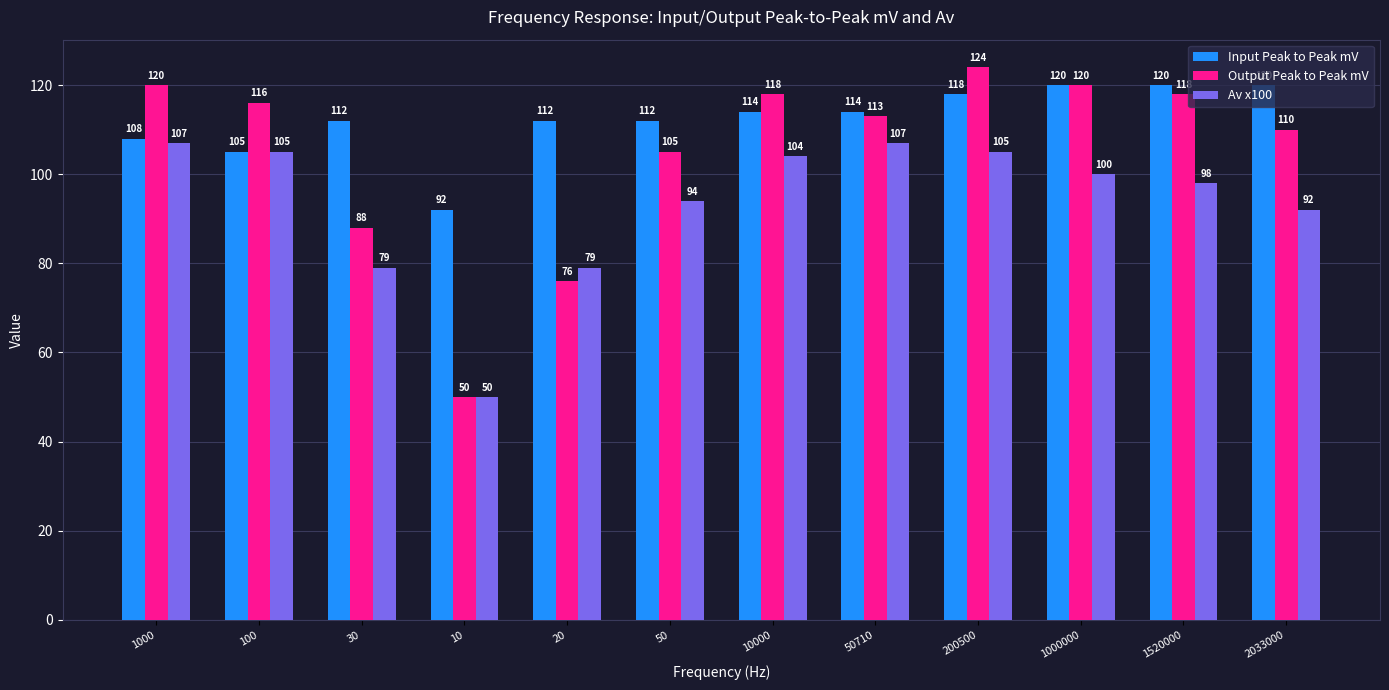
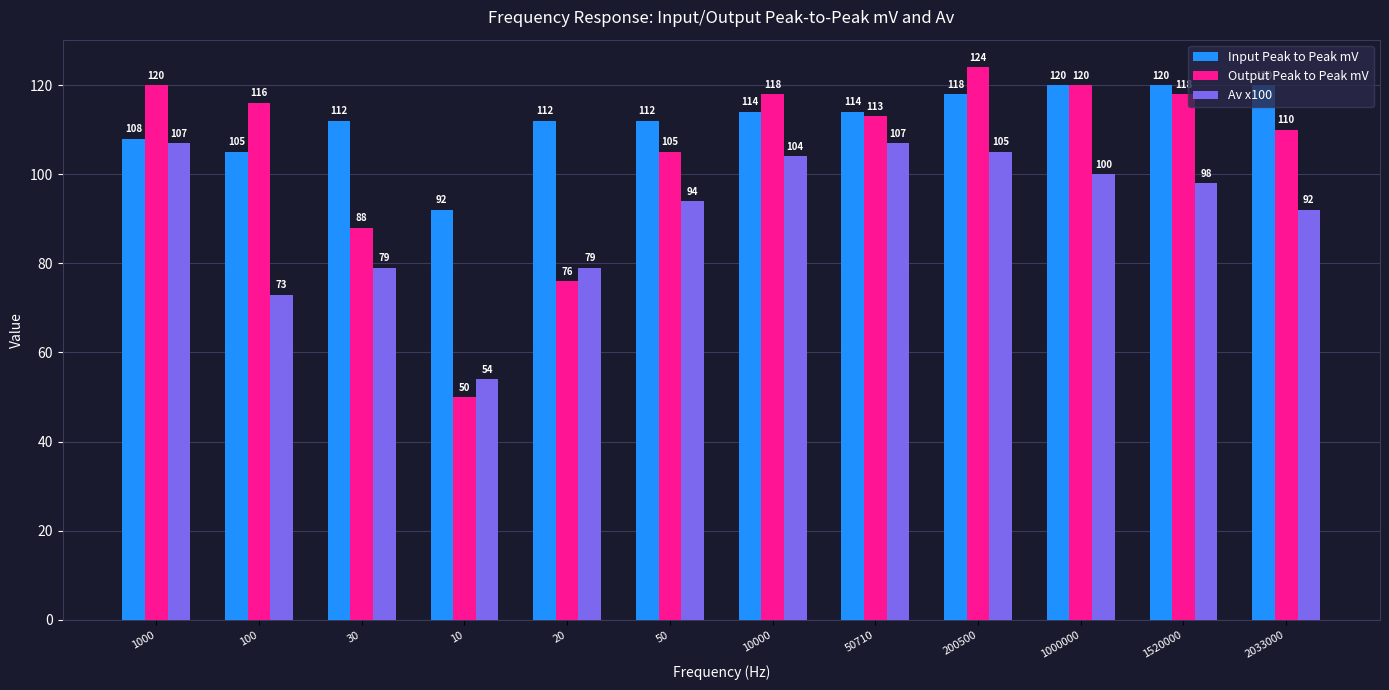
  {
    "Input Peak to Peak mV": {
      "1000": 108,
      "100": 105,
      "30": 112,
      "10": 92,
      "20": 112,
      "50": 112,
      "10000": 114,
      "50710": 114,
      "200500": 118,
      "1000000": 120,
      "1520000": 120
    },
    "Output Peak to Peak mV": {
      "1000": 120,
      "100": 116,
      "30": 88,
      "10": 50,
      "20": 76,
      "50": 105,
      "10000": 118,
      "50710": 113,
      "200500": 124,
      "1000000": 120,
      "2033000": 110
    },
    "Av x100": {
      "1000": 107,
-     "100": 105,
+     "100": 73,
      "30": 79,
-     "10": 50,
+     "10": 54,
      "20": 79,
      "50": 94,
      "10000": 104,
      "50710": 107,
      "200500": 105,
      "1000000": 100,
      "1520000": 98,
      "2033000": 92
    }
  }
